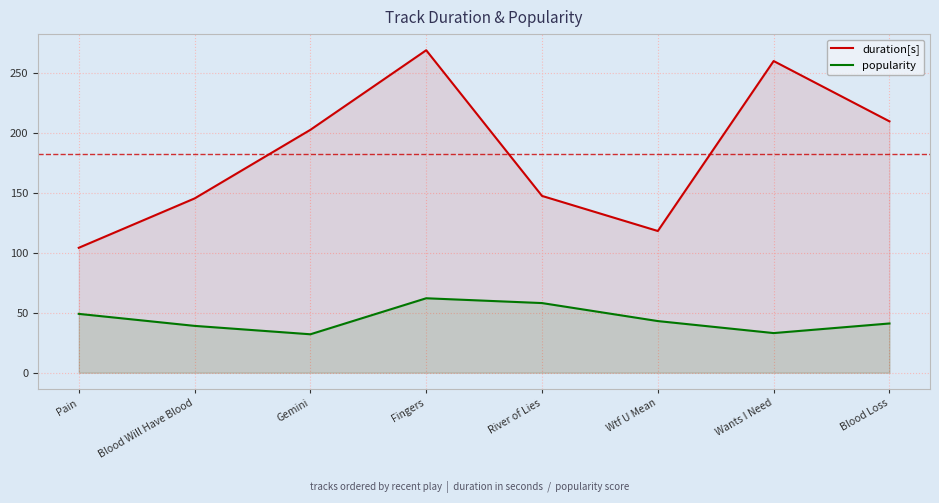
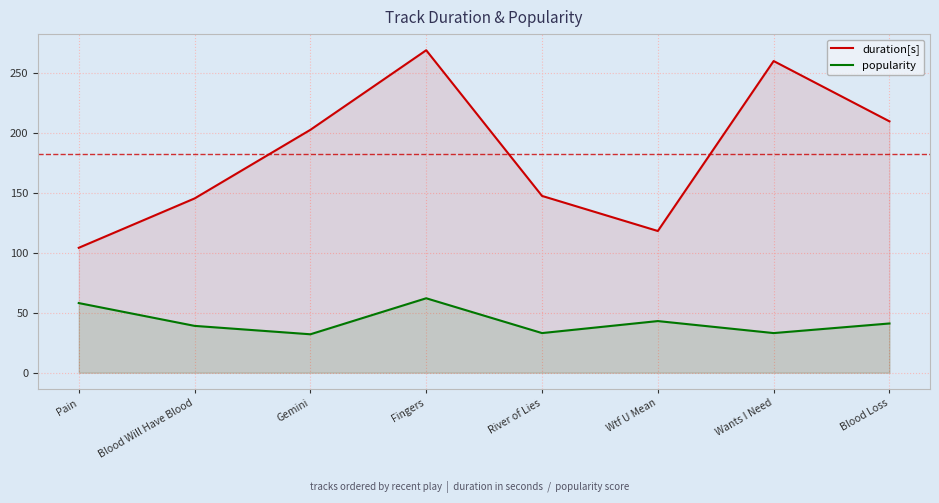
  {
    "duration[s]": {
      "Pain": 104,
      "Blood Will Have Blood": 145,
      "Gemini": 202,
      "Fingers": 269,
      "River of Lies": 147,
      "Wtf U Mean": 118,
      "Wants I Need": 260,
      "Blood Loss": 209
    },
    "popularity": {
-     "Pain": 49,
+     "Pain": 58,
      "Blood Will Have Blood": 39,
      "Gemini": 32,
      "Fingers": 62,
-     "River of Lies": 58,
+     "River of Lies": 33,
      "Wtf U Mean": 43,
      "Wants I Need": 33,
      "Blood Loss": 41
    }
  }
